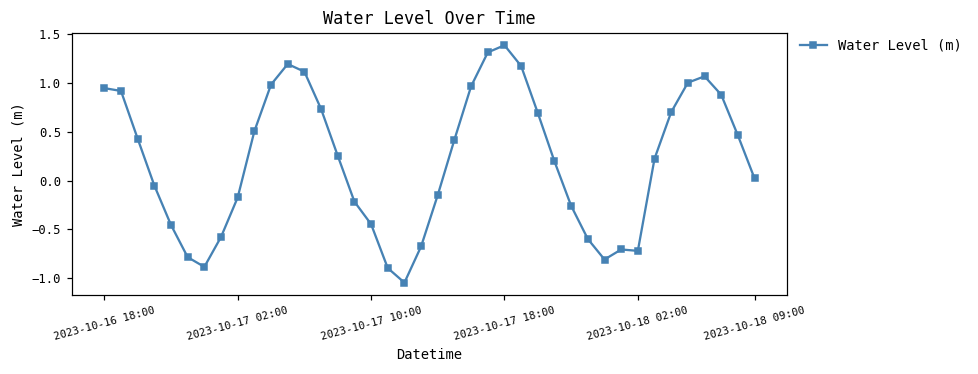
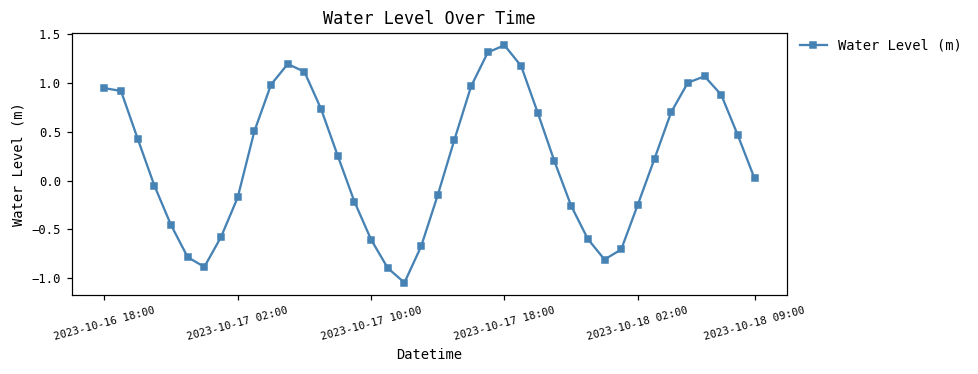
  {
    "2023-10-16 18:00": 0.9,
    "2023-10-17 02:00": -0.2,
-   "2023-10-17 10:00": -0.4,
+   "2023-10-17 10:00": -0.6,
    "2023-10-17 18:00": 1.4,
-   "2023-10-18 02:00": -0.7,
+   "2023-10-18 02:00": -0.2,
    "2023-10-18 09:00": 0.0
  }
